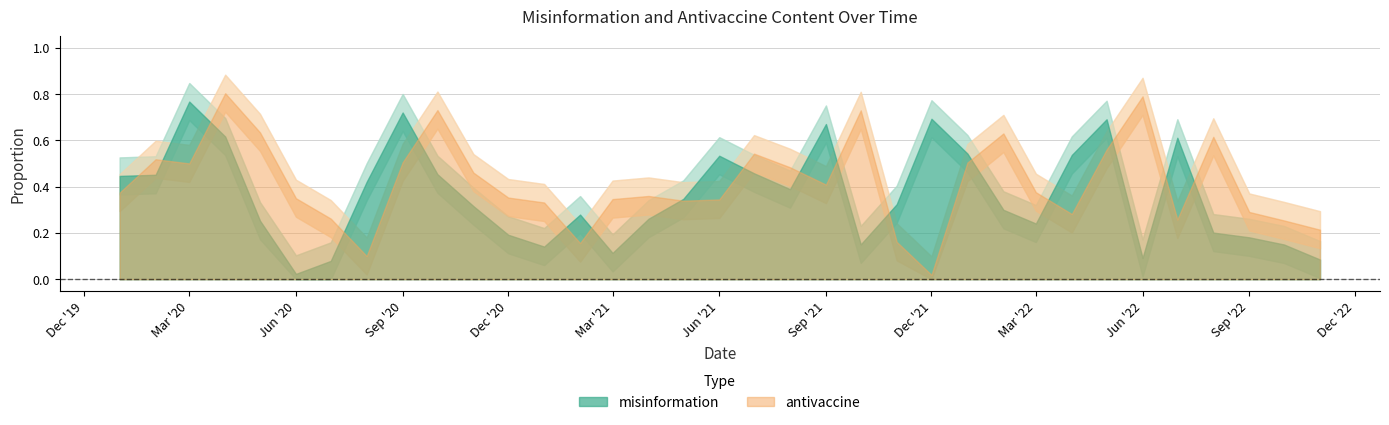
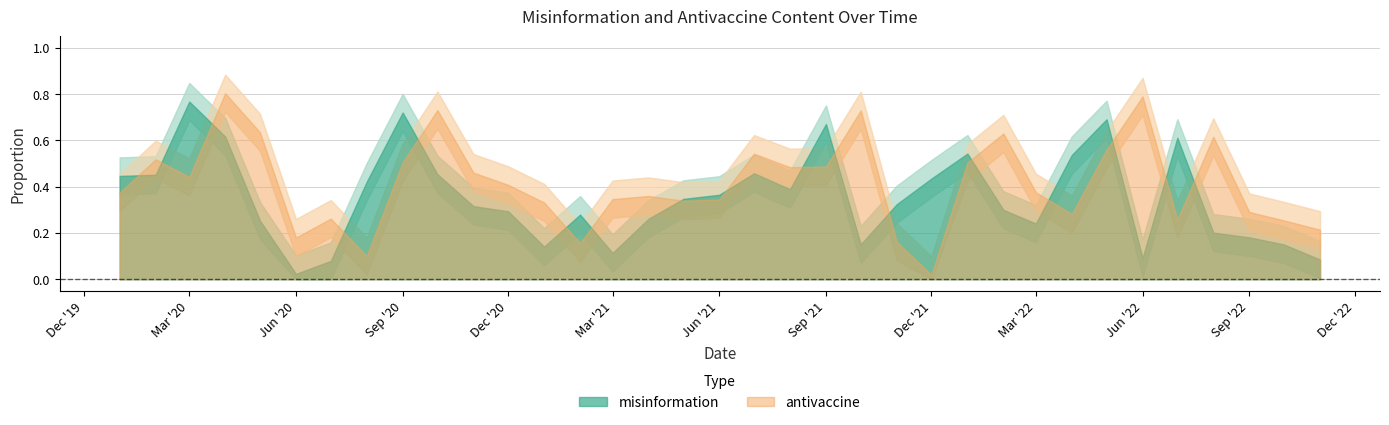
  {
    "misinformation": {
      "Mar '20": 0.77,
      "Jun '20": 0.02,
      "Sep '20": 0.72,
-     "Dec '20": 0.19,
+     "Dec '20": 0.29,
      "Mar '21": 0.11,
-     "Jun '21": 0.53,
+     "Jun '21": 0.37,
      "Sep '21": 0.67,
-     "Dec '21": 0.69,
+     "Dec '21": 0.44,
      "Mar '22": 0.24,
      "Jun '22": 0.09,
      "Sep '22": 0.18
    },
    "antivaccine": {
-     "Mar '20": 0.50,
-     "Jun '20": 0.35,
+     "Mar '20": 0.44,
+     "Jun '20": 0.18,
      "Sep '20": 0.51,
-     "Dec '20": 0.35,
+     "Dec '20": 0.41,
      "Mar '21": 0.35,
      "Jun '21": 0.34,
-     "Sep '21": 0.41,
+     "Sep '21": 0.49,
      "Dec '21": 0.02,
      "Mar '22": 0.38,
      "Jun '22": 0.79,
      "Sep '22": 0.29
    }
  }
